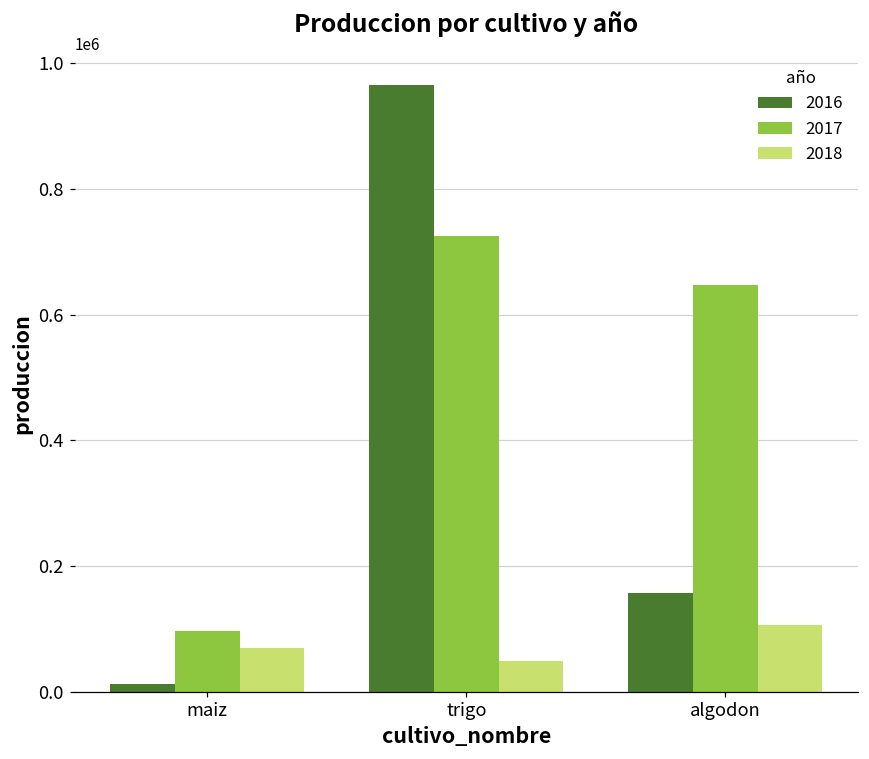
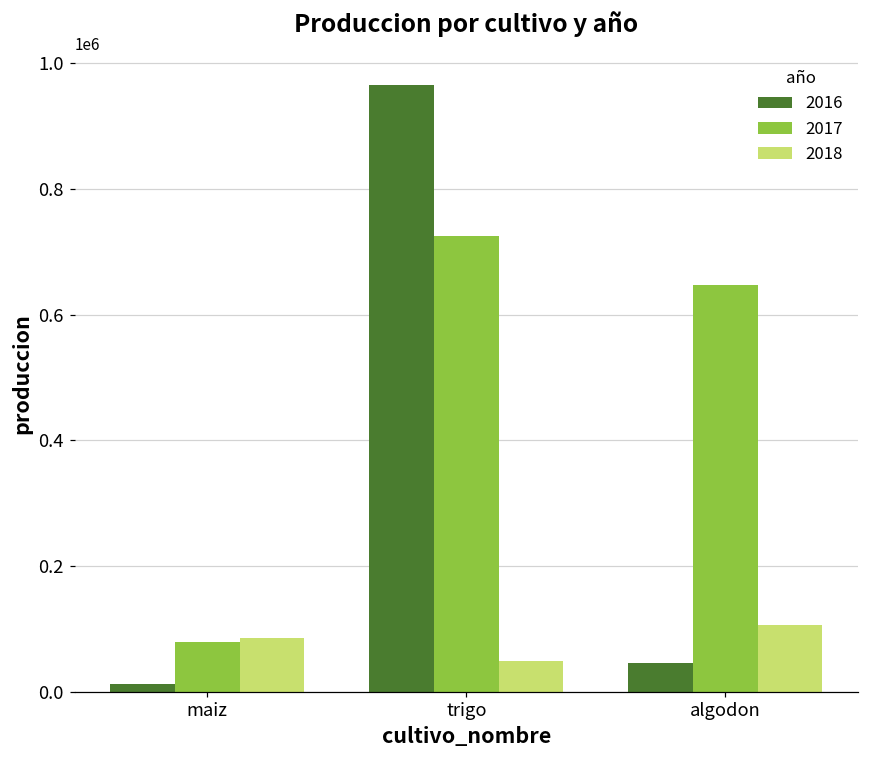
  {
    "2016": {
      "maiz": 10000,
      "trigo": 970000,
-     "algodon": 160000
+     "algodon": 50000
    },
    "2017": {
-     "maiz": 100000,
+     "maiz": 80000,
      "trigo": 730000,
      "algodon": 650000
    },
    "2018": {
-     "maiz": 70000,
+     "maiz": 90000,
      "trigo": 50000,
      "algodon": 110000
    }
  }
